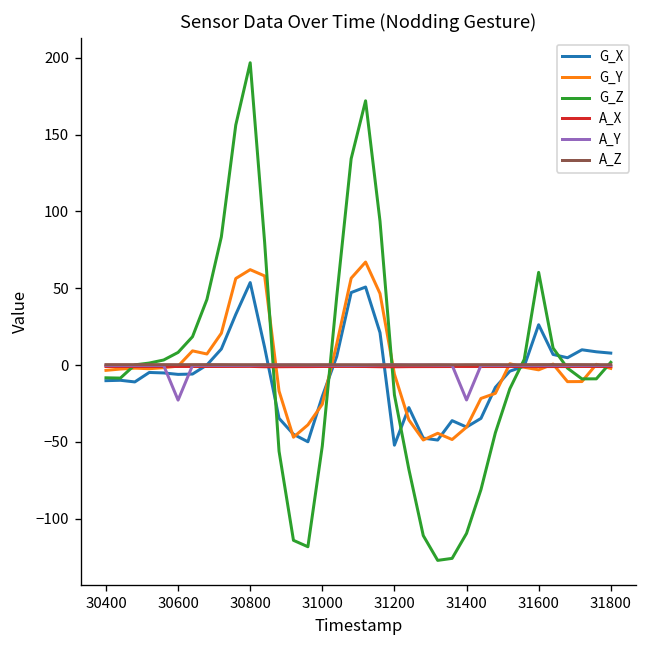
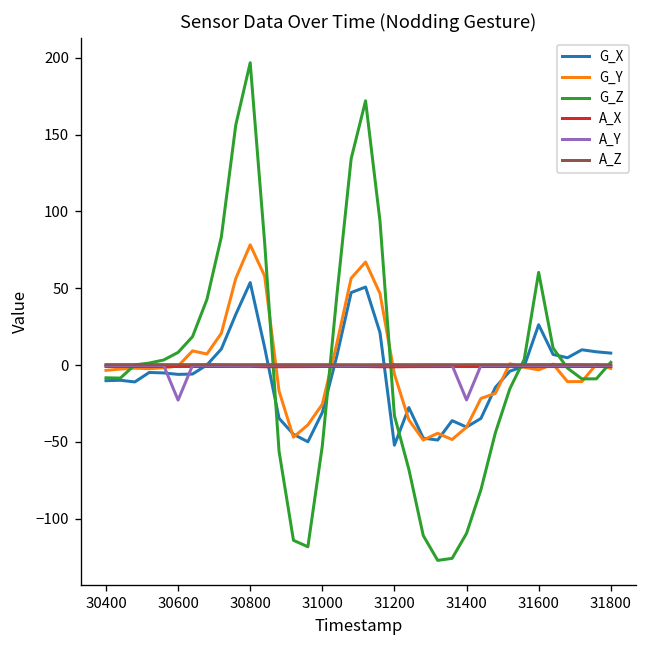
  {
    "G_X": {
      "30600": -6,
      "30800": 54,
-     "31000": -20,
+     "31000": -31,
      "31200": -52,
      "31600": 26,
      "31800": 8
    },
    "G_Y": {
      "30400": -3,
-     "30800": 62,
+     "30800": 78,
      "31000": -25,
      "31200": -6,
      "31600": -3
    },
    "G_Z": {
      "30600": 8,
      "30800": 197,
      "31000": -53,
-     "31200": -19,
+     "31200": -33,
      "31400": -110,
      "31600": 60
    },
    "A_Y": {
      "30600": -23,
      "31400": -23
    }
  }
